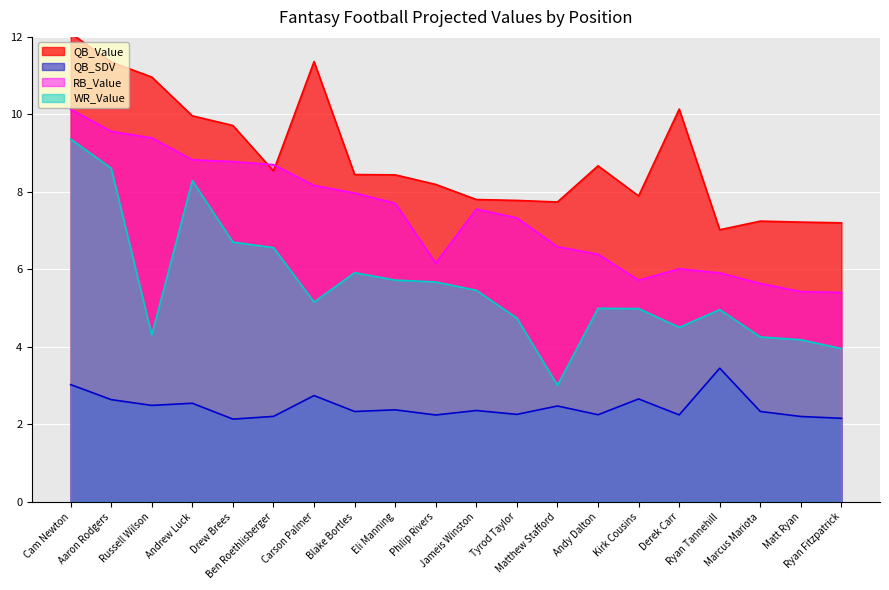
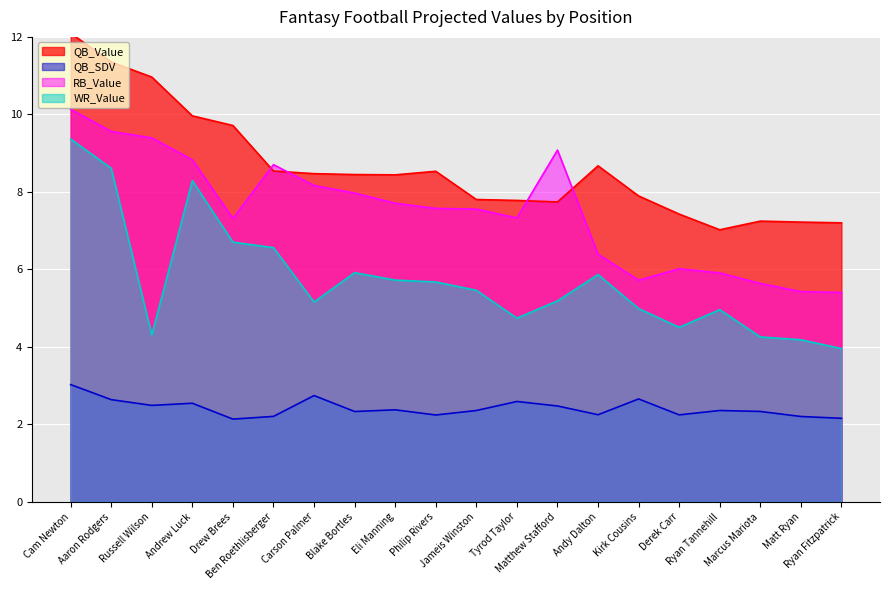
  {
    "QB_Value": {
      "Russell Wilson": 11.0,
      "Andrew Luck": 10.0,
      "Drew Brees": 9.7,
      "Ben Roethlisberger": 8.5,
-     "Carson Palmer": 11.4,
+     "Carson Palmer": 8.5,
      "Blake Bortles": 8.4,
      "Eli Manning": 8.4,
-     "Philip Rivers": 8.2,
+     "Philip Rivers": 8.5,
      "Jameis Winston": 7.8,
      "Tyrod Taylor": 7.8,
      "Matthew Stafford": 7.7,
      "Andy Dalton": 8.7,
      "Kirk Cousins": 7.9,
-     "Derek Carr": 10.1,
+     "Derek Carr": 7.4,
      "Ryan Tannehill": 7.0,
      "Marcus Mariota": 7.2,
      "Matt Ryan": 7.2,
      "Ryan Fitzpatrick": 7.2
    },
    "QB_SDV": {
      "Cam Newton": 3.0,
      "Aaron Rodgers": 2.6,
      "Russell Wilson": 2.5,
      "Andrew Luck": 2.5,
      "Drew Brees": 2.1,
      "Ben Roethlisberger": 2.2,
      "Carson Palmer": 2.7,
      "Blake Bortles": 2.3,
      "Eli Manning": 2.4,
      "Philip Rivers": 2.2,
      "Jameis Winston": 2.4,
-     "Tyrod Taylor": 2.3,
+     "Tyrod Taylor": 2.6,
      "Matthew Stafford": 2.5,
      "Andy Dalton": 2.2,
      "Kirk Cousins": 2.7,
      "Derek Carr": 2.2,
-     "Ryan Tannehill": 3.4,
+     "Ryan Tannehill": 2.4,
      "Marcus Mariota": 2.3,
      "Matt Ryan": 2.2,
      "Ryan Fitzpatrick": 2.2
    },
    "RB_Value": {
      "Cam Newton": 10.1,
      "Aaron Rodgers": 9.6,
      "Russell Wilson": 9.4,
      "Andrew Luck": 8.8,
-     "Drew Brees": 8.8,
+     "Drew Brees": 7.3,
      "Ben Roethlisberger": 8.7,
      "Carson Palmer": 8.2,
      "Blake Bortles": 8.0,
      "Eli Manning": 7.7,
-     "Philip Rivers": 6.2,
+     "Philip Rivers": 7.6,
      "Jameis Winston": 7.6,
      "Tyrod Taylor": 7.3,
-     "Matthew Stafford": 6.6,
+     "Matthew Stafford": 9.1,
      "Andy Dalton": 6.4,
      "Kirk Cousins": 5.7,
      "Derek Carr": 6.0,
      "Ryan Tannehill": 5.9,
      "Marcus Mariota": 5.6,
      "Matt Ryan": 5.4,
      "Ryan Fitzpatrick": 5.4
    },
    "WR_Value": {
      "Cam Newton": 9.4,
      "Aaron Rodgers": 8.6,
      "Russell Wilson": 4.3,
      "Andrew Luck": 8.3,
      "Drew Brees": 6.7,
      "Ben Roethlisberger": 6.6,
      "Carson Palmer": 5.2,
      "Blake Bortles": 5.9,
      "Eli Manning": 5.7,
      "Philip Rivers": 5.7,
      "Jameis Winston": 5.5,
      "Tyrod Taylor": 4.7,
-     "Matthew Stafford": 3.0,
-     "Andy Dalton": 5.0,
+     "Matthew Stafford": 5.2,
+     "Andy Dalton": 5.9,
      "Kirk Cousins": 5.0,
      "Derek Carr": 4.5,
      "Ryan Tannehill": 5.0,
      "Marcus Mariota": 4.3,
      "Matt Ryan": 4.2,
      "Ryan Fitzpatrick": 4.0
    }
  }
